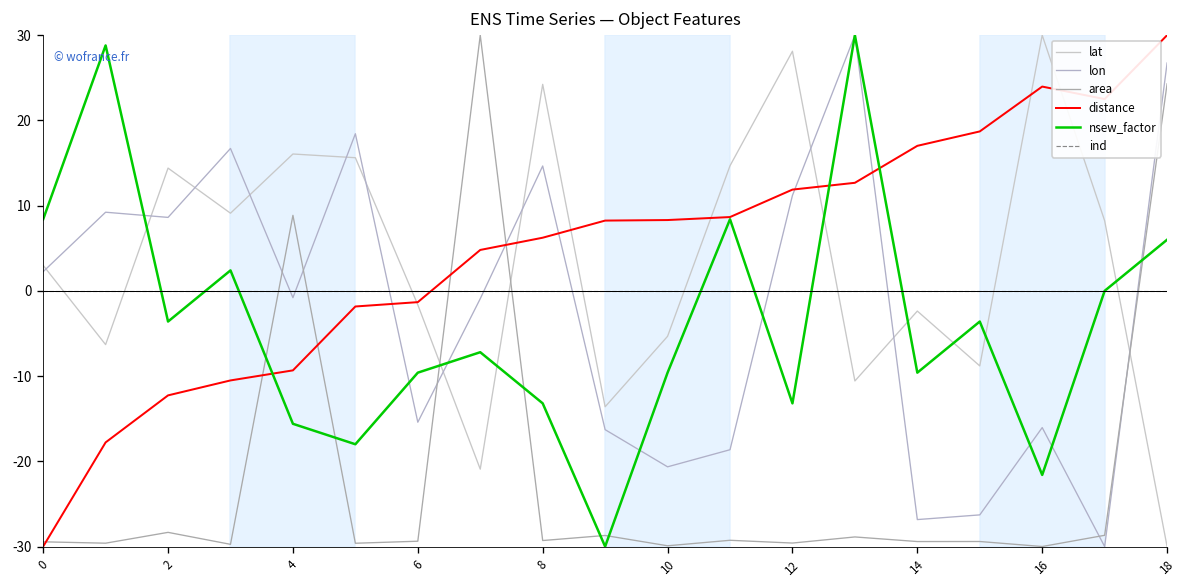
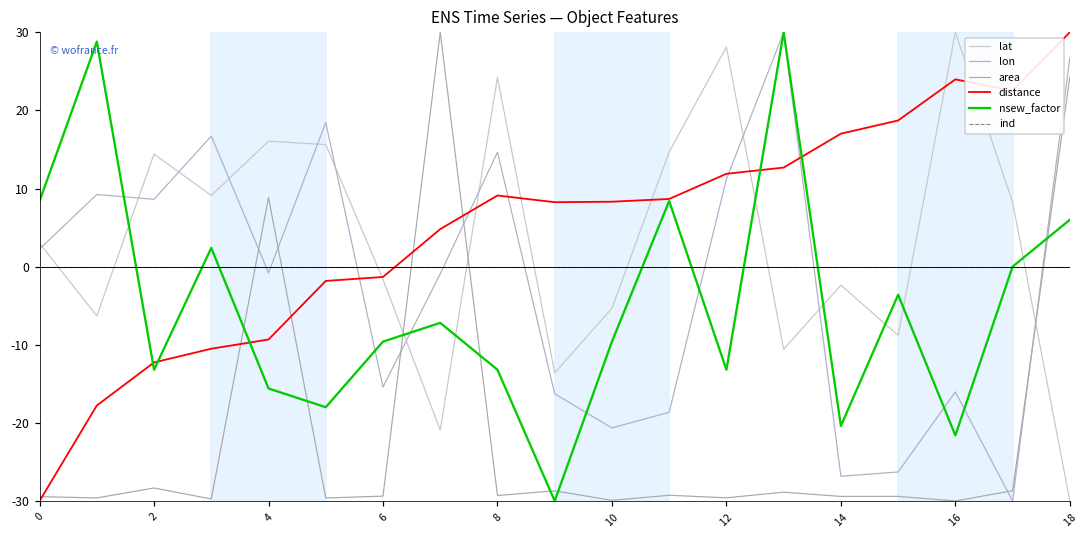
  {
    "distance": {
      "0": -30,
      "2": -12,
      "4": -9,
-     "8": 6,
+     "8": 9,
      "10": 8,
      "12": 12,
      "14": 17,
      "16": 24,
      "18": 30
    },
    "nsew_factor": {
      "0": 8,
-     "2": -4,
+     "2": -13,
      "4": -16,
      "6": -10,
      "8": -13,
      "10": -10,
      "12": -13,
-     "14": -10,
+     "14": -20,
      "16": -22,
      "18": 6
    }
  }
